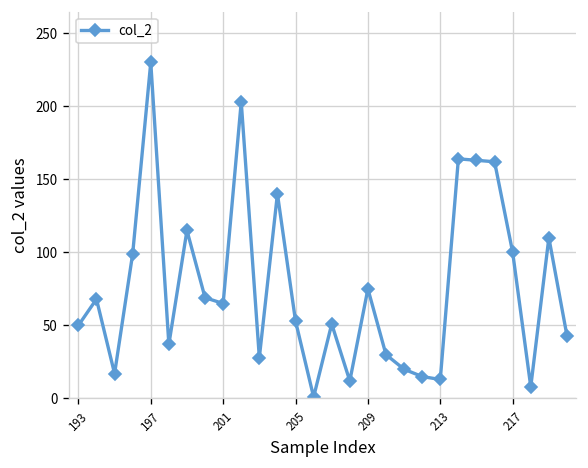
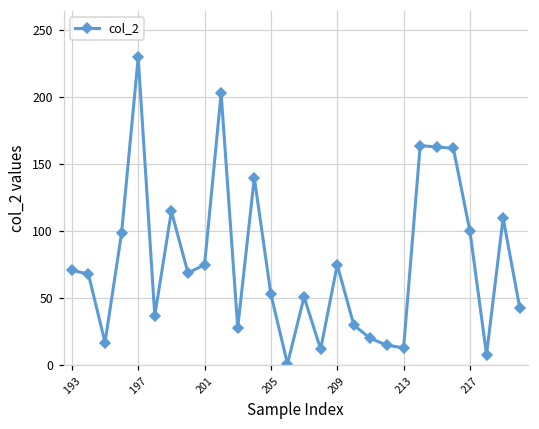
  {
-   "193": 50,
+   "193": 71,
    "197": 230,
-   "201": 65,
+   "201": 75,
    "205": 53,
    "209": 75,
    "213": 13,
    "217": 100
  }
